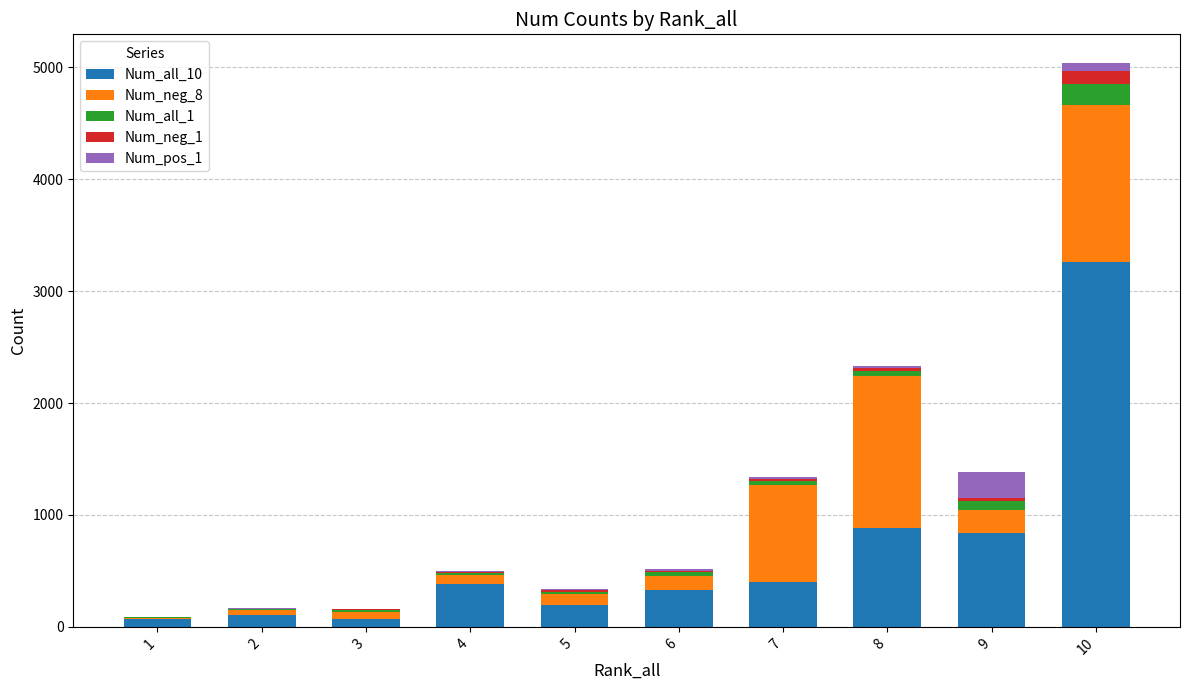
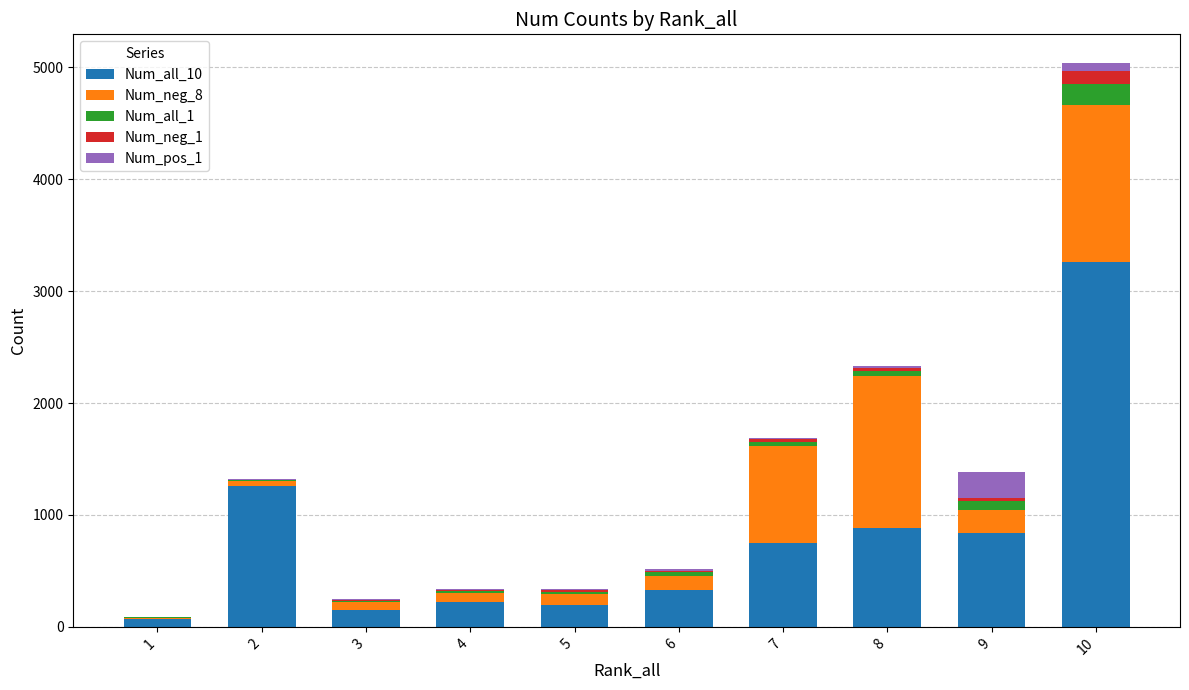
  {
    "Num_all_10": {
      "1": 70,
-     "2": 100,
-     "3": 70,
-     "4": 380,
+     "2": 1260,
+     "3": 150,
+     "4": 220,
      "5": 200,
      "6": 330,
-     "7": 400,
+     "7": 750,
      "8": 890,
      "9": 840,
      "10": 3260
    },
    "Num_neg_8": {
      "2": 50,
      "3": 70,
      "4": 80,
      "5": 100,
      "6": 130,
      "7": 870,
      "8": 1350,
      "9": 210,
      "10": 1400
    },
    "Num_all_1": {
      "5": 20,
      "6": 30,
      "7": 40,
      "8": 50,
      "9": 80,
      "10": 190
    },
    "Num_neg_1": {
      "1": 0,
      "7": 20,
      "8": 30,
      "9": 30,
      "10": 110
    },
    "Num_pos_1": {
      "9": 240,
      "10": 80
    }
  }
